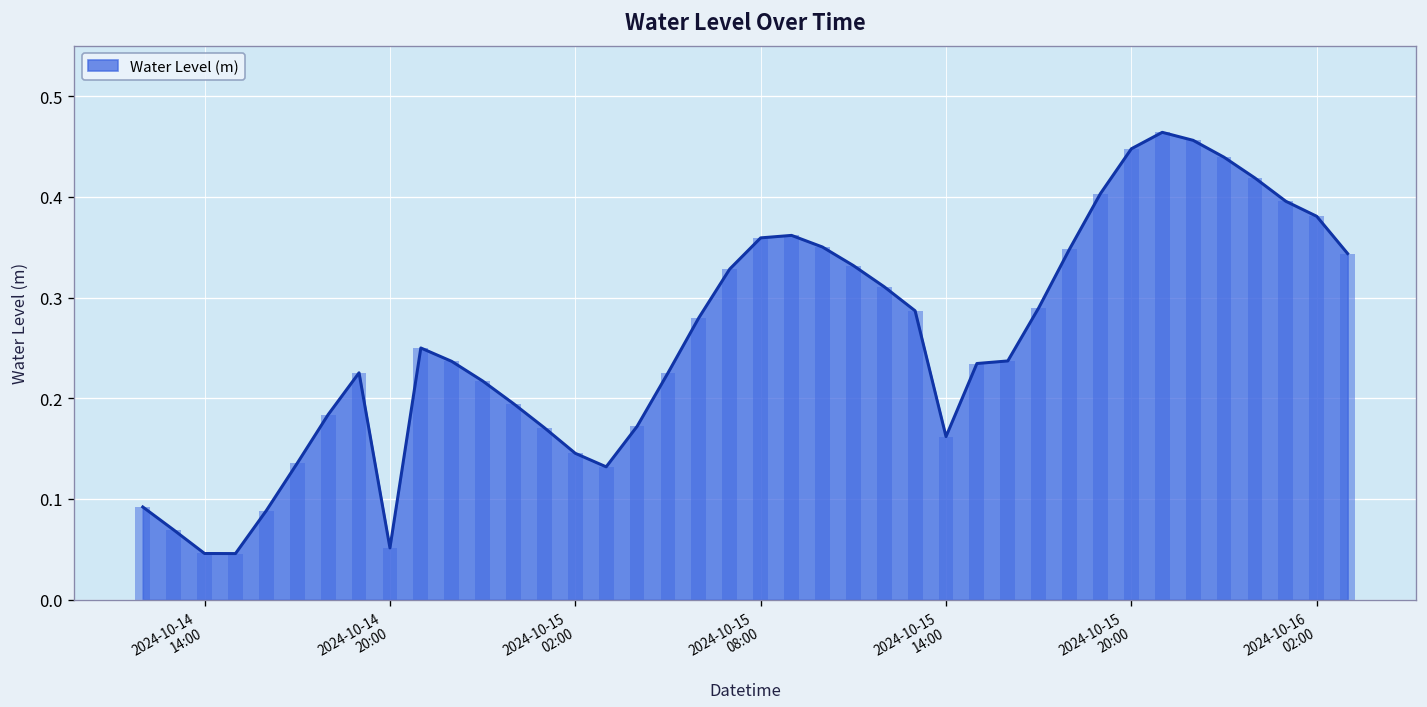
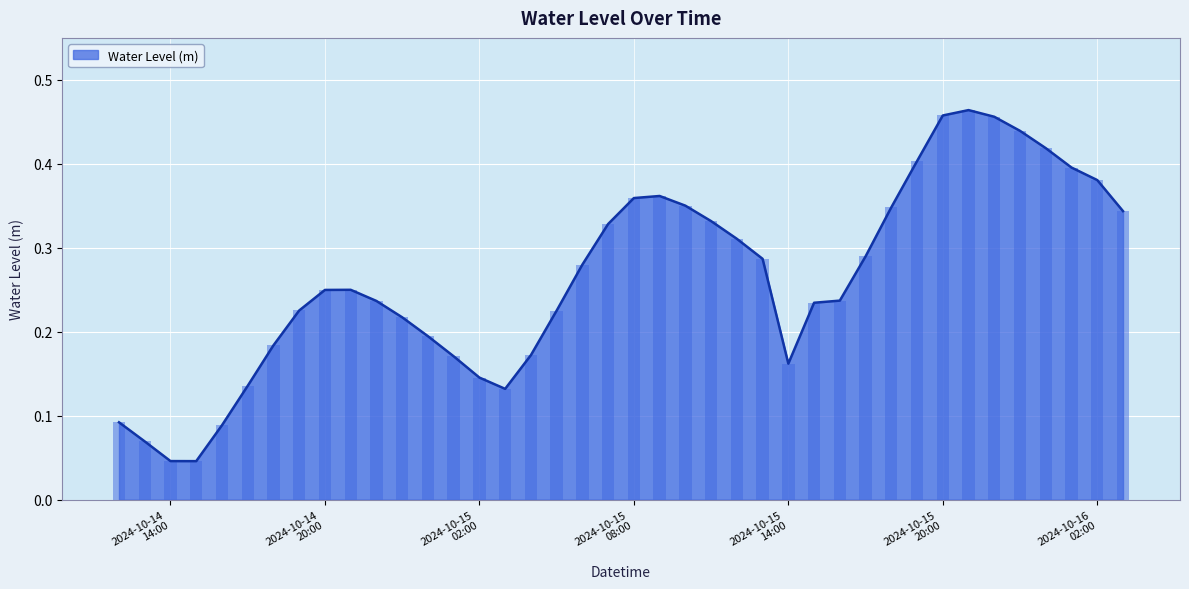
  {
    "2024-10-14 14:00": 0.05,
-   "2024-10-14 20:00": 0.05,
+   "2024-10-14 20:00": 0.25,
    "2024-10-15 02:00": 0.15,
    "2024-10-15 08:00": 0.36,
    "2024-10-15 14:00": 0.16,
-   "2024-10-15 20:00": 0.45,
+   "2024-10-15 20:00": 0.46,
    "2024-10-16 02:00": 0.38
  }
